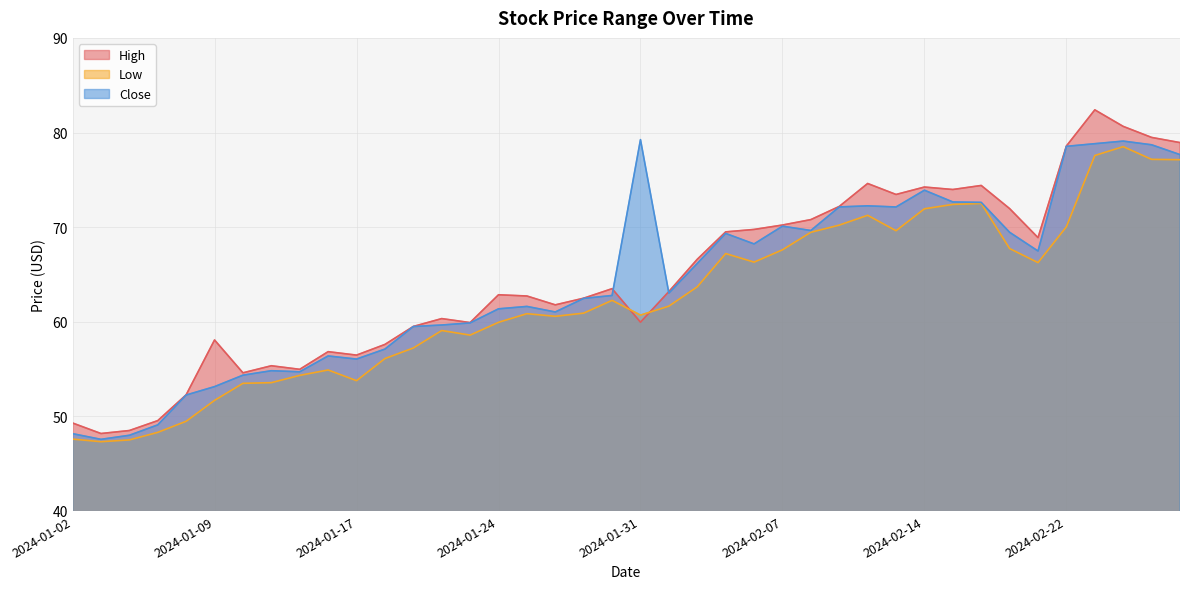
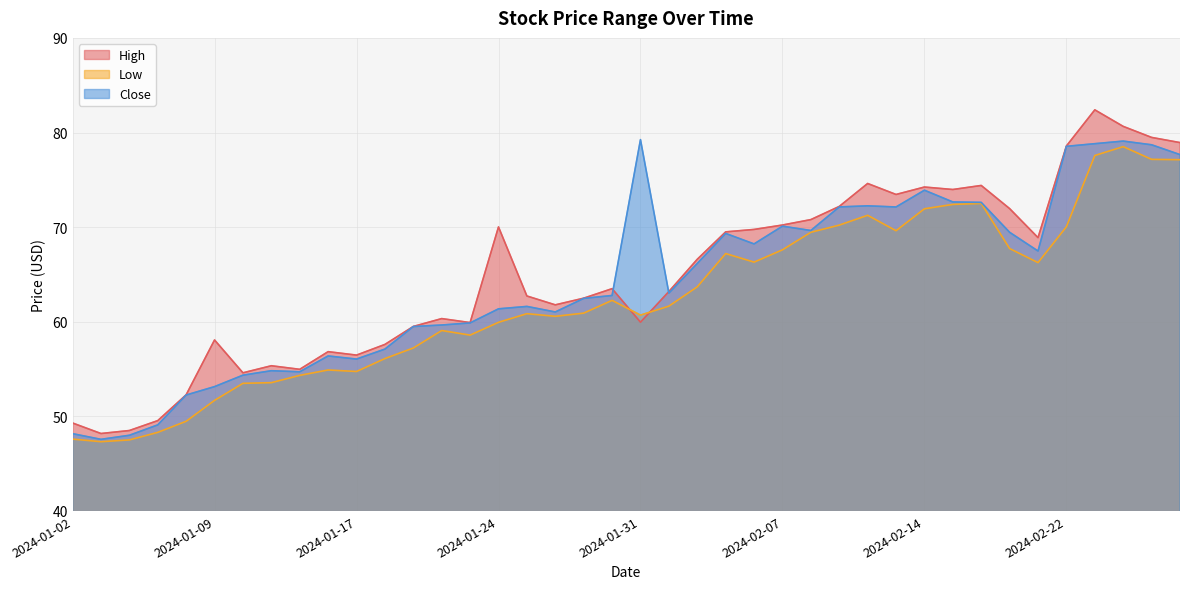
  {
    "High": {
      "2024-01-02": 49,
      "2024-01-09": 58,
      "2024-01-17": 56,
-     "2024-01-24": 63,
+     "2024-01-24": 70,
      "2024-01-31": 60,
      "2024-02-14": 74
    },
    "Low": {
      "2024-01-02": 48,
      "2024-01-09": 52,
-     "2024-01-17": 54,
+     "2024-01-17": 55,
      "2024-01-24": 60,
      "2024-01-31": 61,
      "2024-02-07": 68,
      "2024-02-14": 72,
      "2024-02-22": 70
    },
    "Close": {
      "2024-01-02": 48,
      "2024-01-09": 53,
      "2024-01-17": 56,
      "2024-01-24": 61,
      "2024-01-31": 79,
      "2024-02-14": 74
    }
  }
